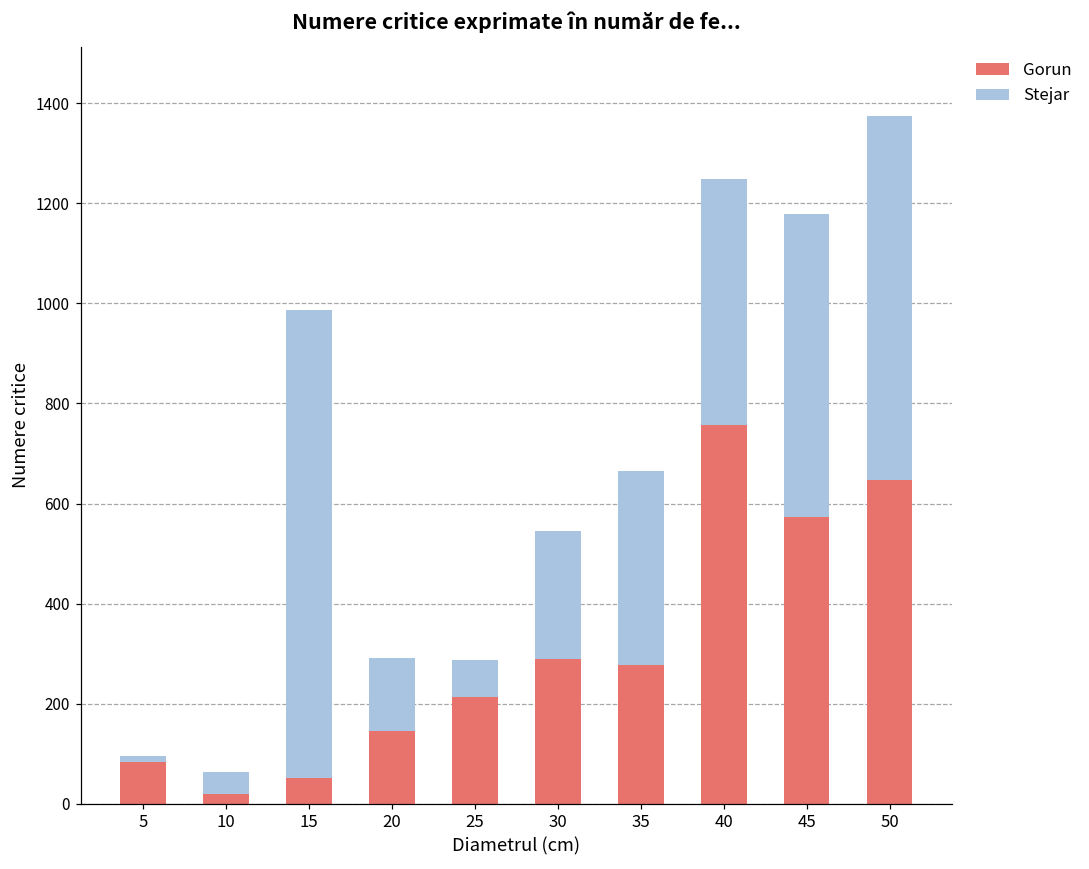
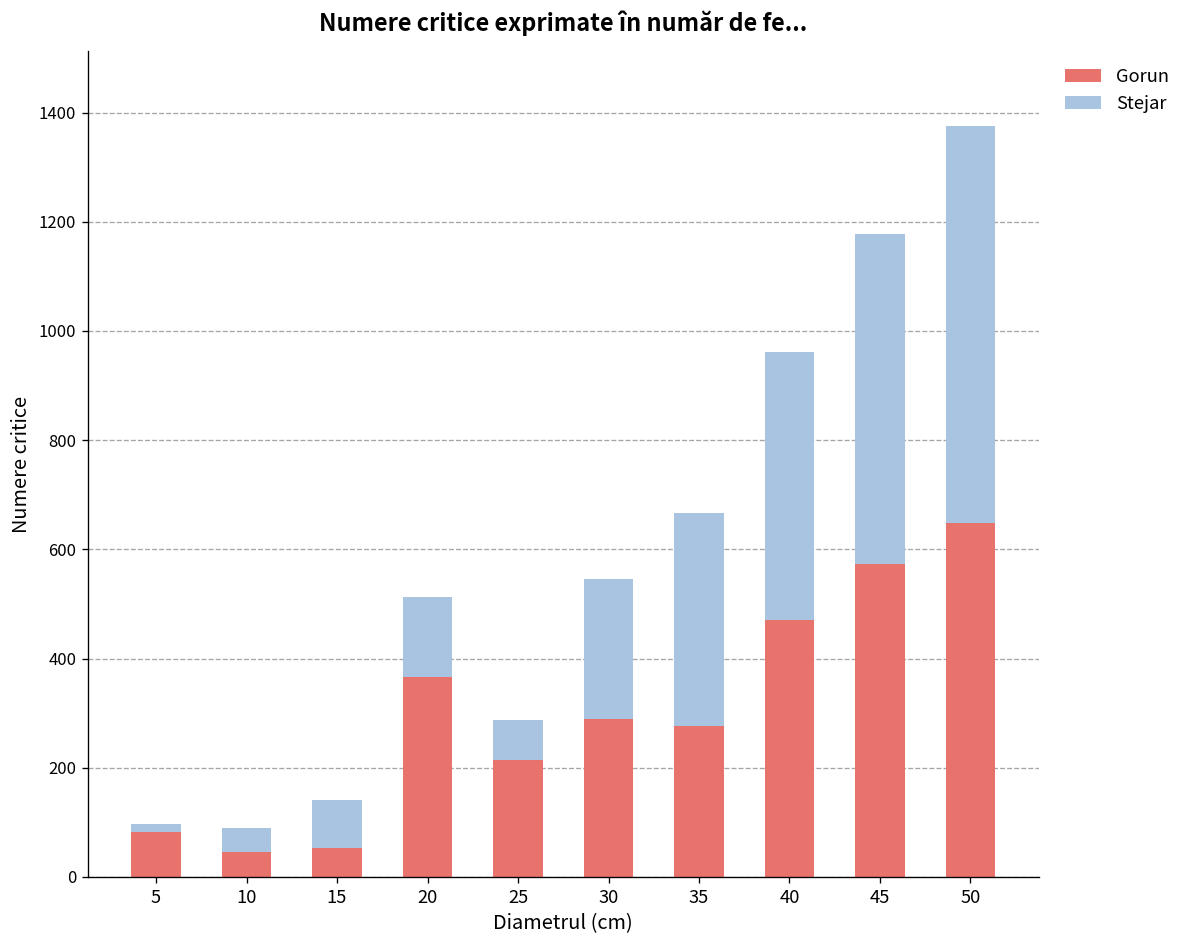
  {
    "Gorun": {
      "5": 80,
-     "10": 20,
+     "10": 50,
      "15": 50,
-     "20": 150,
+     "20": 370,
      "25": 210,
      "30": 290,
      "35": 280,
-     "40": 760,
+     "40": 470,
      "45": 570,
      "50": 650
    },
    "Stejar": {
      "5": 10,
      "10": 40,
-     "15": 940,
+     "15": 90,
      "20": 150,
      "25": 70,
      "30": 260,
      "35": 390,
      "40": 490,
      "45": 600,
      "50": 730
    }
  }
